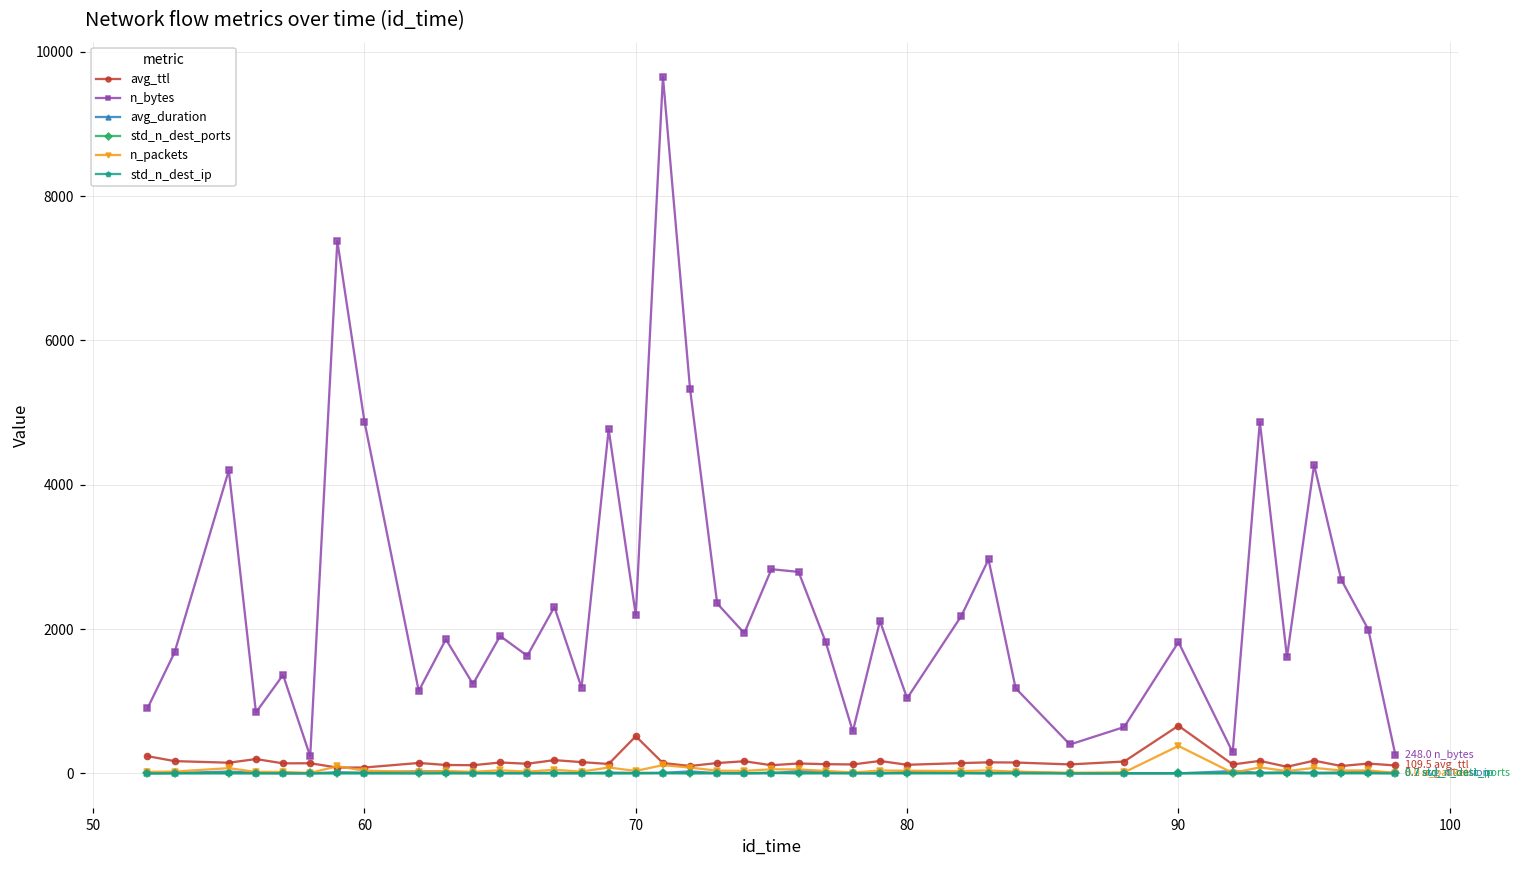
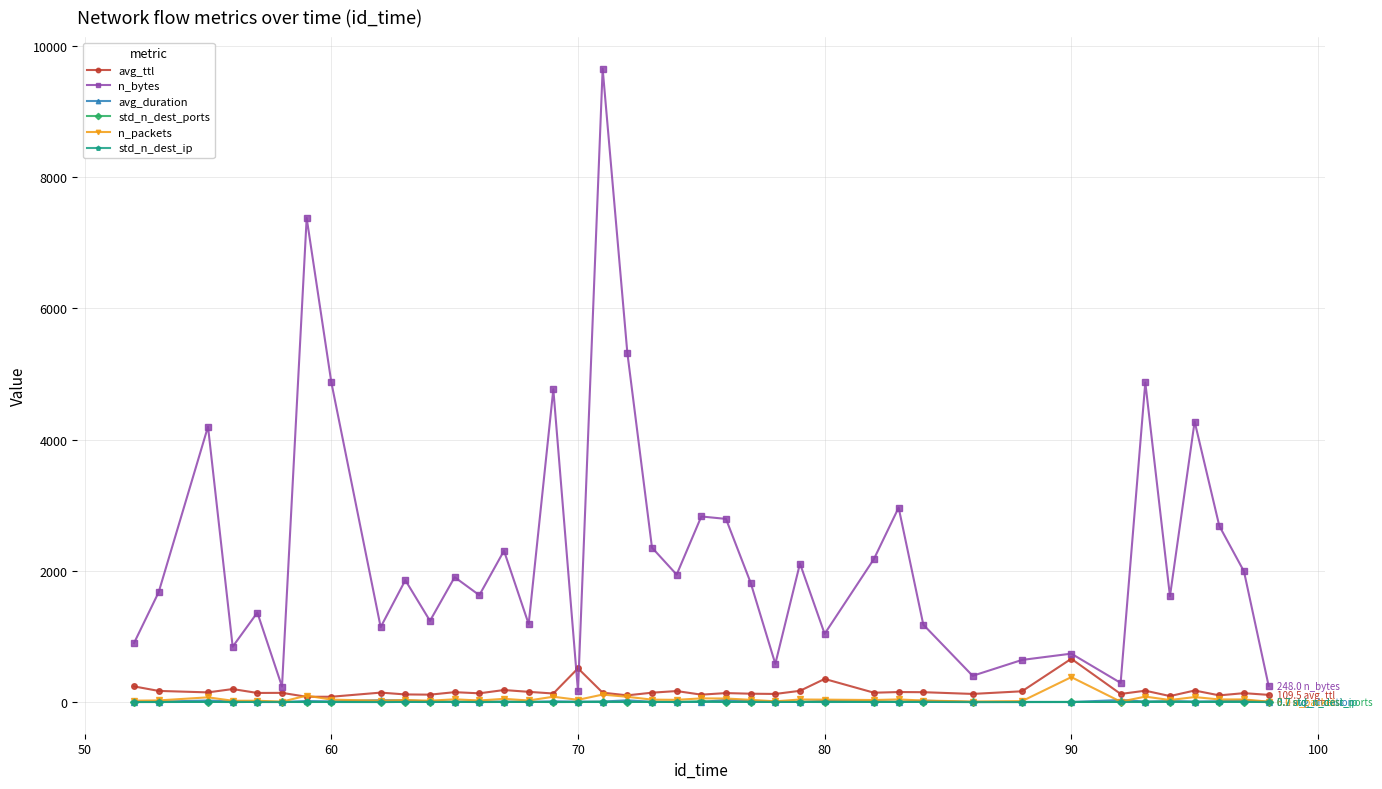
  {
    "avg_ttl": {
      "60": 100,
      "70": 500,
-     "80": 100,
+     "80": 400,
      "90": 700
    },
    "n_bytes": {
      "60": 4900,
-     "70": 2200,
+     "70": 200,
      "80": 1000,
-     "90": 1800
+     "90": 700
    },
    "n_packets": {
      "90": 400
    }
  }
